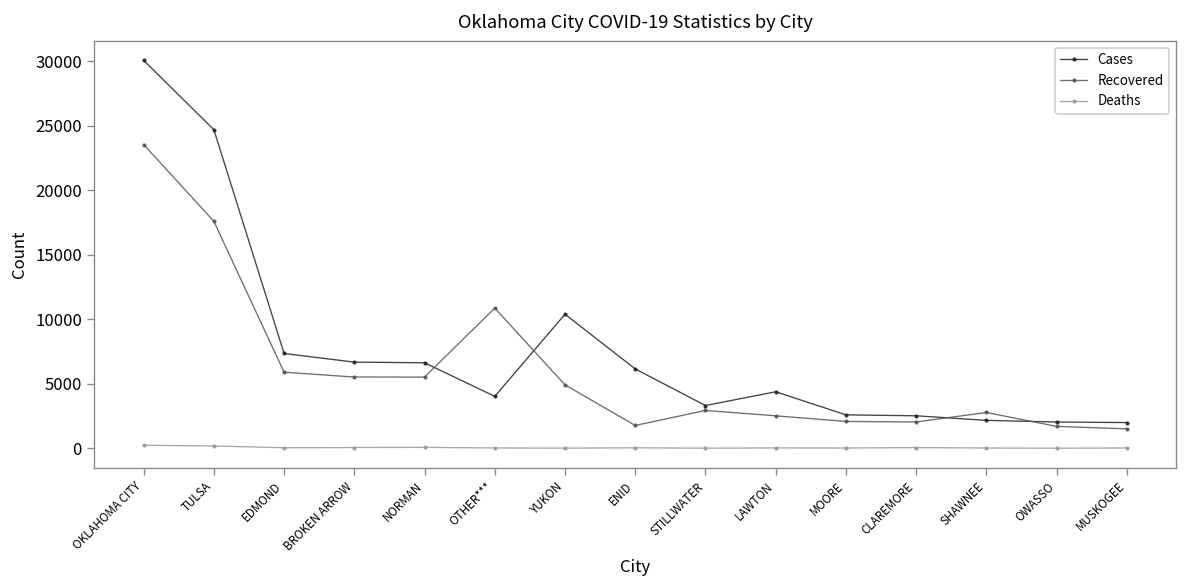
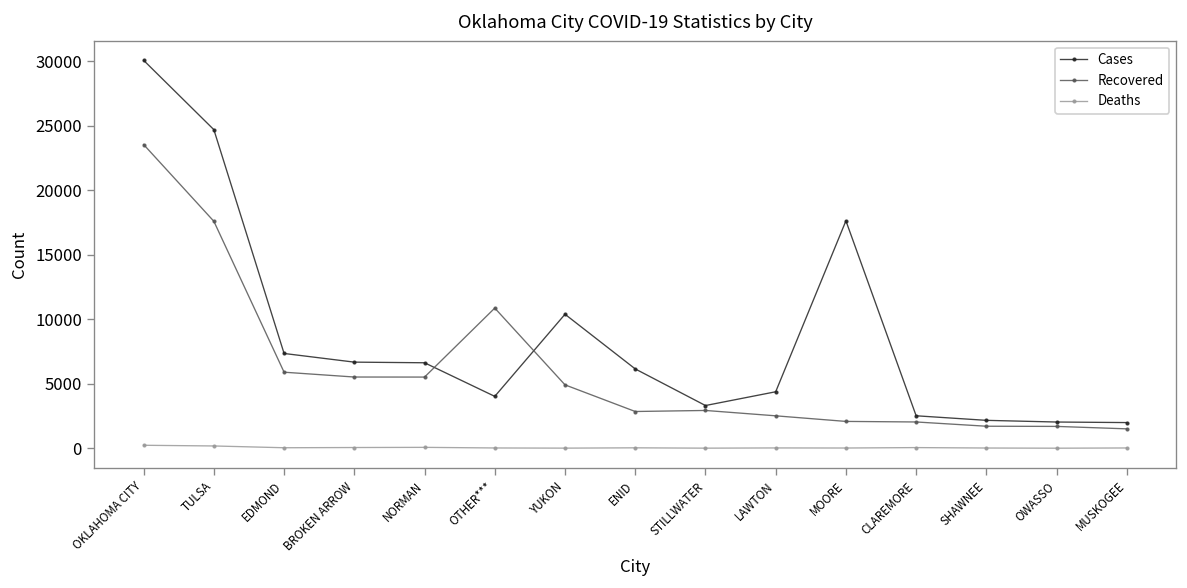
  {
    "Cases": {
      "OKLAHOMA CITY": 30100,
      "TULSA": 24700,
      "EDMOND": 7400,
      "BROKEN ARROW": 6700,
      "NORMAN": 6600,
      "OTHER***": 4000,
      "YUKON": 10400,
      "ENID": 6200,
      "STILLWATER": 3300,
      "LAWTON": 4400,
-     "MOORE": 2600,
+     "MOORE": 17600,
      "CLAREMORE": 2500,
      "SHAWNEE": 2200,
      "OWASSO": 2000,
      "MUSKOGEE": 2000
    },
    "Recovered": {
      "OKLAHOMA CITY": 23600,
      "TULSA": 17600,
      "EDMOND": 5900,
      "BROKEN ARROW": 5500,
      "NORMAN": 5500,
      "OTHER***": 10900,
      "YUKON": 4900,
-     "ENID": 1800,
+     "ENID": 2900,
      "STILLWATER": 2900,
      "LAWTON": 2500,
      "MOORE": 2100,
      "CLAREMORE": 2000,
-     "SHAWNEE": 2800,
+     "SHAWNEE": 1700,
      "OWASSO": 1700,
      "MUSKOGEE": 1500
    },
    "Deaths": {
      "OKLAHOMA CITY": 200,
      "TULSA": 200,
      "EDMOND": 0,
      "BROKEN ARROW": 100,
      "NORMAN": 100,
      "OTHER***": 0,
      "YUKON": 0,
      "ENID": 0,
      "STILLWATER": 0,
      "LAWTON": 0,
      "MOORE": 0,
      "CLAREMORE": 100,
      "SHAWNEE": 0,
      "OWASSO": 0,
      "MUSKOGEE": 0
    }
  }
